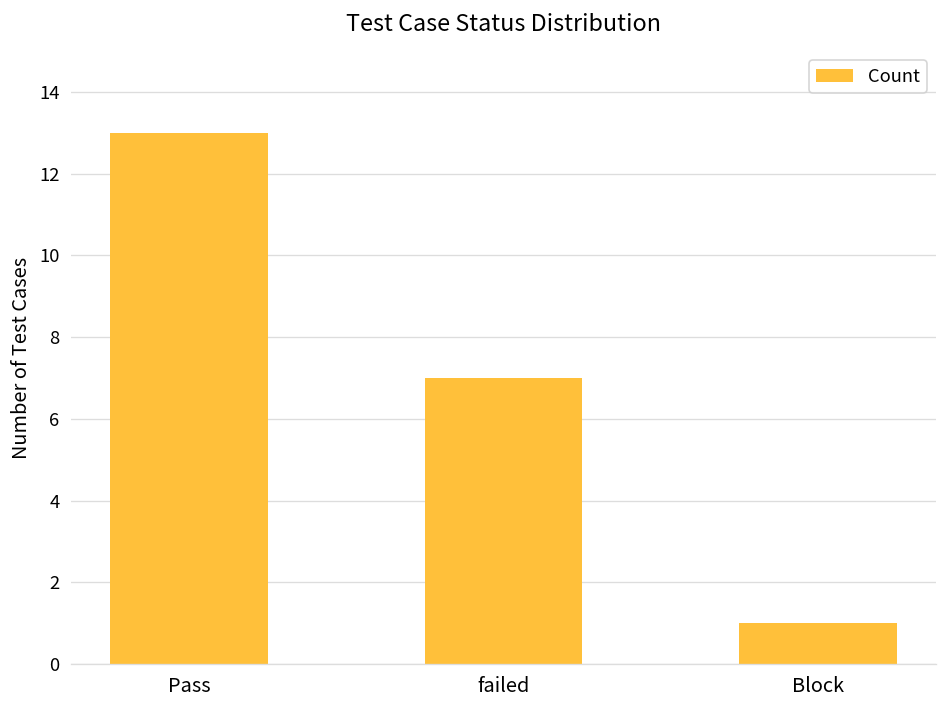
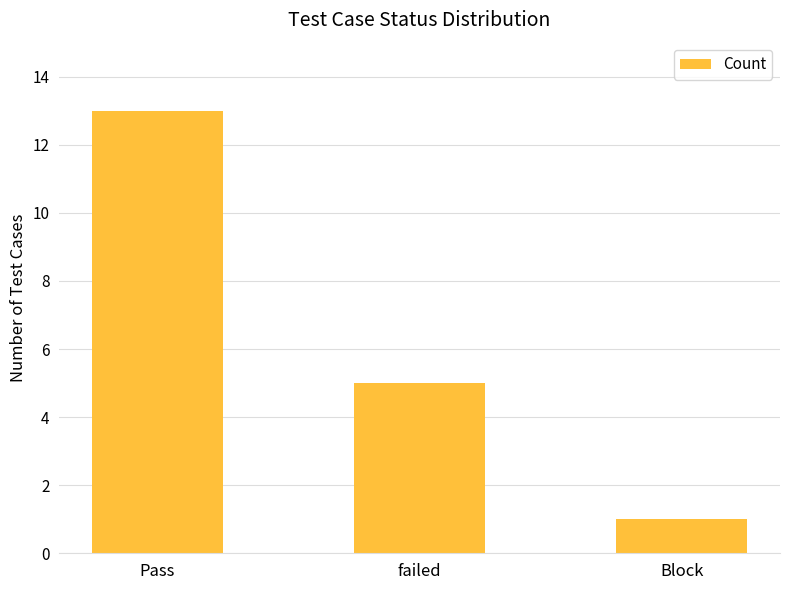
  {
    "Pass": 13,
-   "failed": 7,
+   "failed": 5,
    "Block": 1
  }
